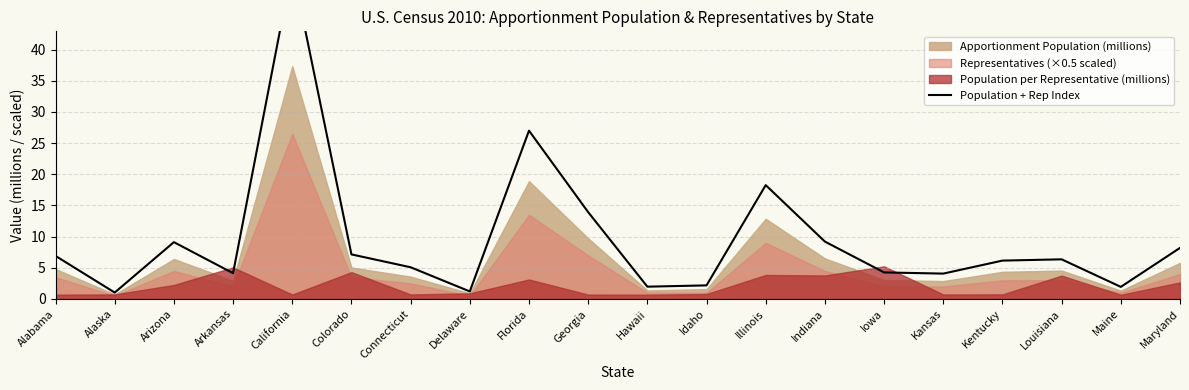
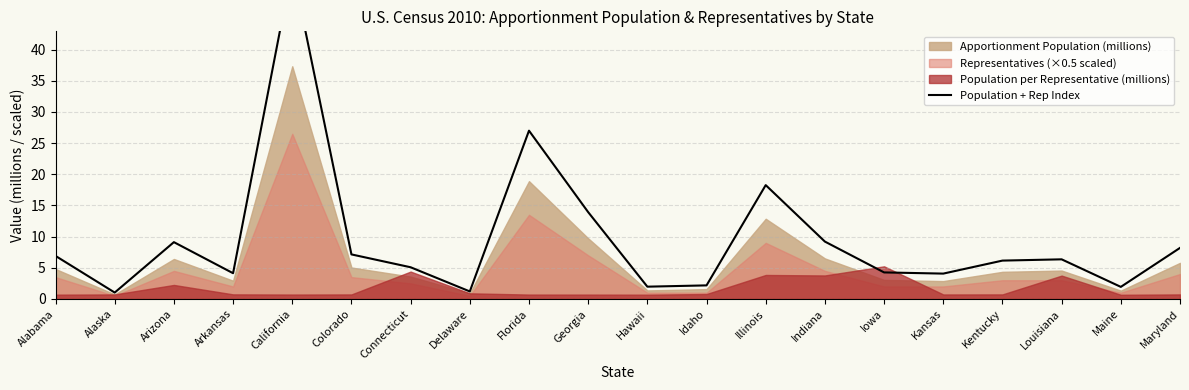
  {
    "Population + Rep Index": {
      "Alabama": 7,
      "Arizona": 9,
      "Arkansas": 4,
      "Colorado": 7,
      "Connecticut": 5,
      "Florida": 27,
      "Georgia": 14,
      "Hawaii": 2,
      "Idaho": 2,
      "Illinois": 18,
      "Indiana": 9,
      "Iowa": 4,
      "Kansas": 4,
      "Kentucky": 6,
      "Louisiana": 6,
      "Maine": 2,
      "Maryland": 8
    },
    "Population per Representative (millions)": {
      "Alabama": 1,
      "Arizona": 2,
-     "Arkansas": 5,
+     "Arkansas": 1,
      "California": 1,
-     "Colorado": 4,
-     "Connecticut": 1,
-     "Florida": 3,
+     "Colorado": 1,
+     "Connecticut": 4,
+     "Florida": 1,
      "Georgia": 1,
      "Illinois": 4,
      "Indiana": 4,
      "Iowa": 5,
      "Kansas": 1,
      "Kentucky": 1,
      "Louisiana": 4,
-     "Maryland": 3
+     "Maryland": 1
    }
  }
